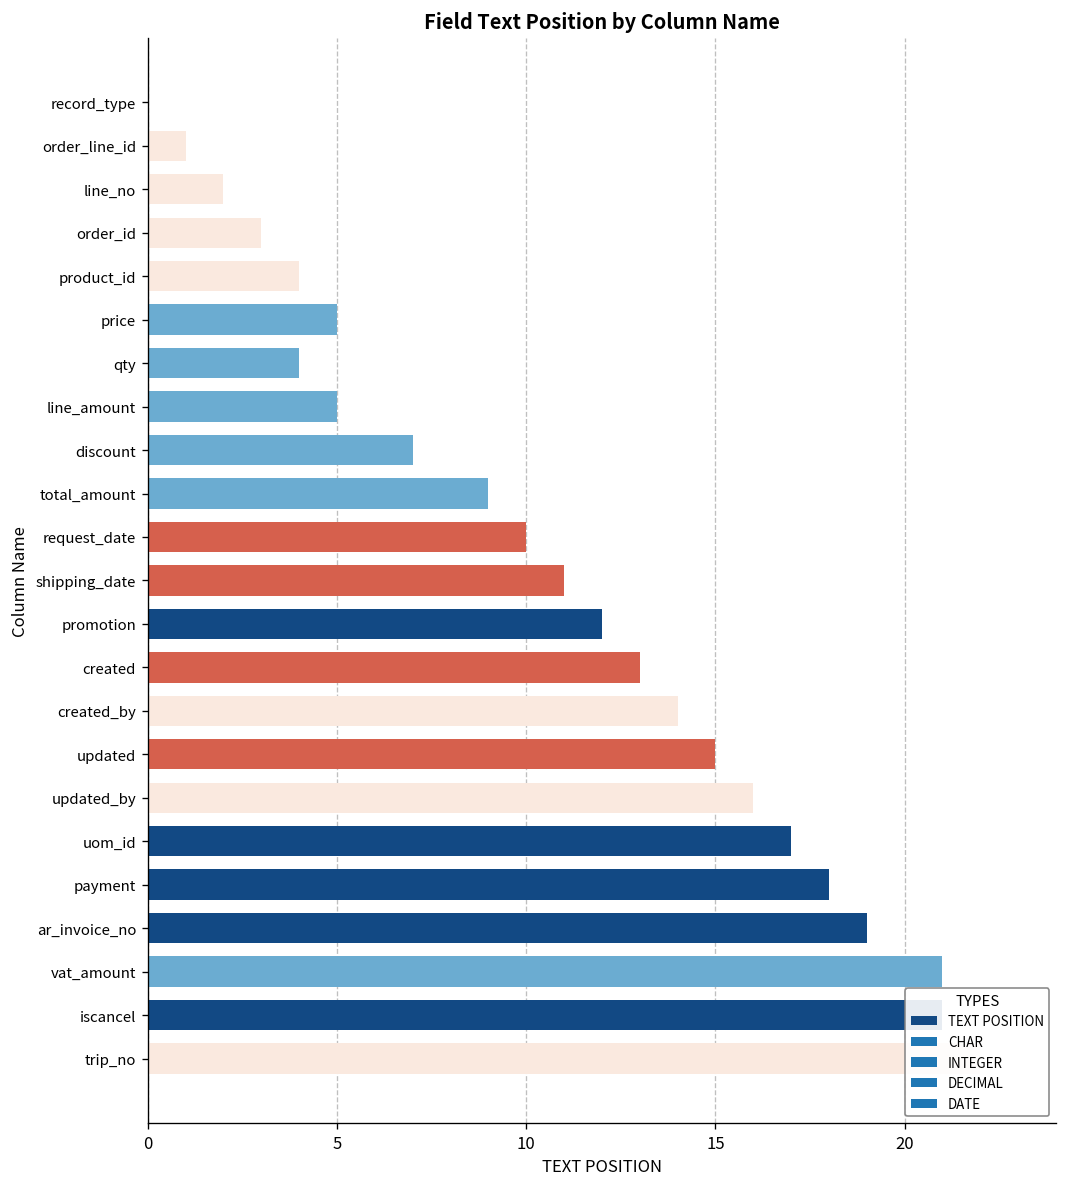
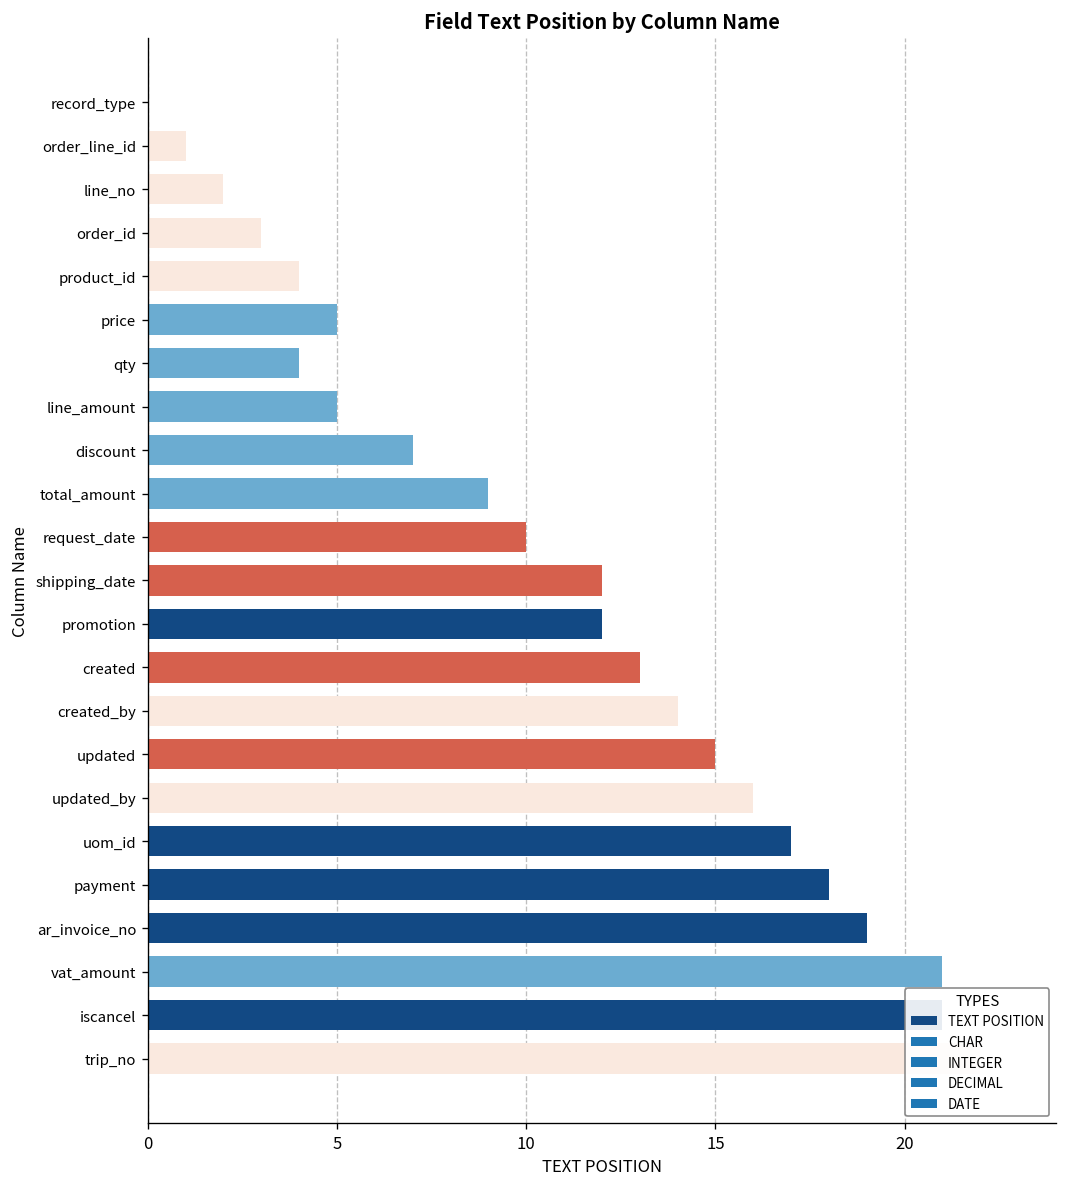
  {
    "record_type": 0,
    "order_line_id": 1,
    "line_no": 2,
    "order_id": 3,
    "product_id": 4,
    "price": 5,
    "qty": 4,
    "line_amount": 5,
    "discount": 7,
    "total_amount": 9,
    "request_date": 10,
-   "shipping_date": 11,
+   "shipping_date": 12,
    "promotion": 12,
    "created": 13,
    "created_by": 14,
    "updated": 15,
    "updated_by": 16,
    "uom_id": 17,
    "payment": 18,
    "ar_invoice_no": 19,
    "vat_amount": 21
  }
